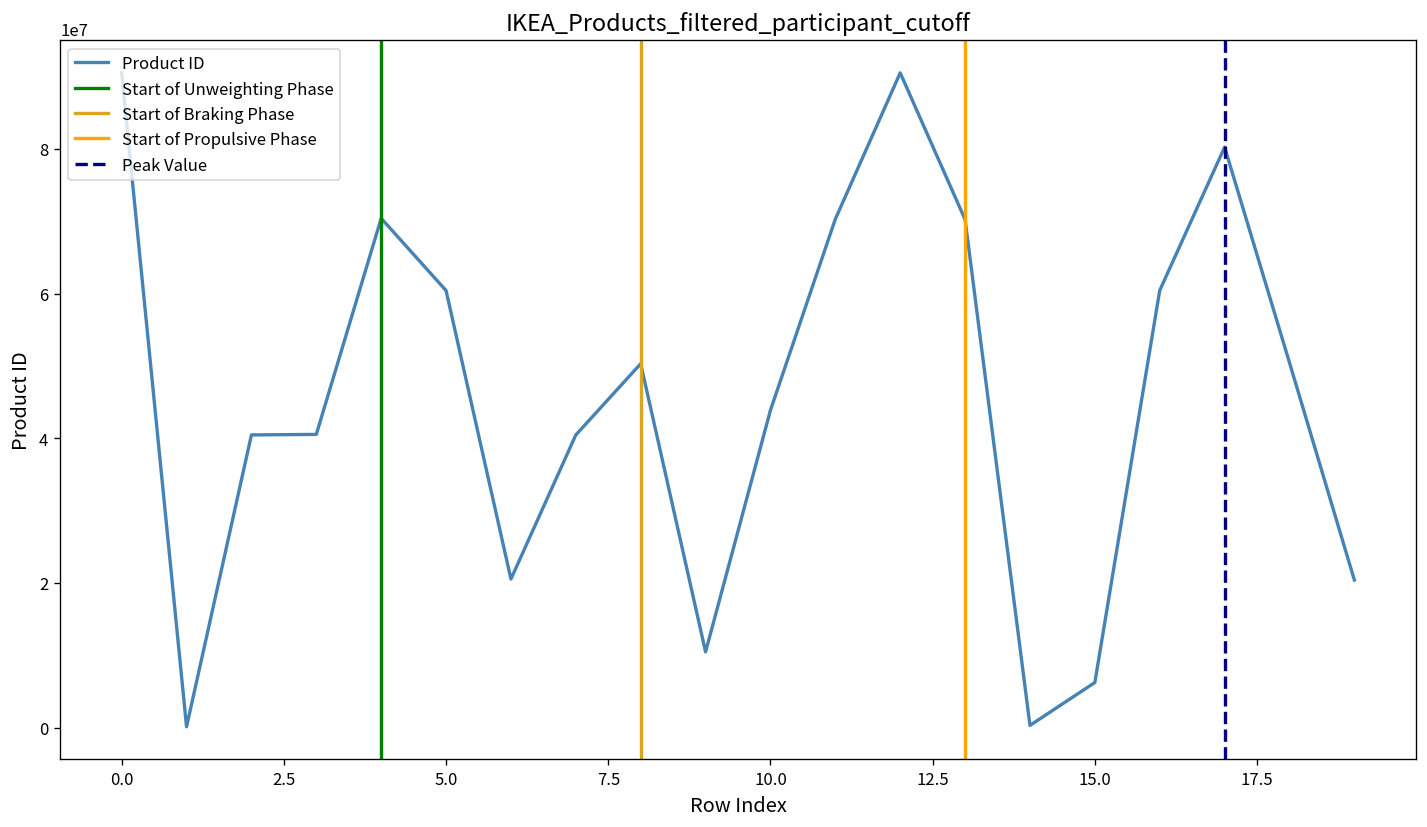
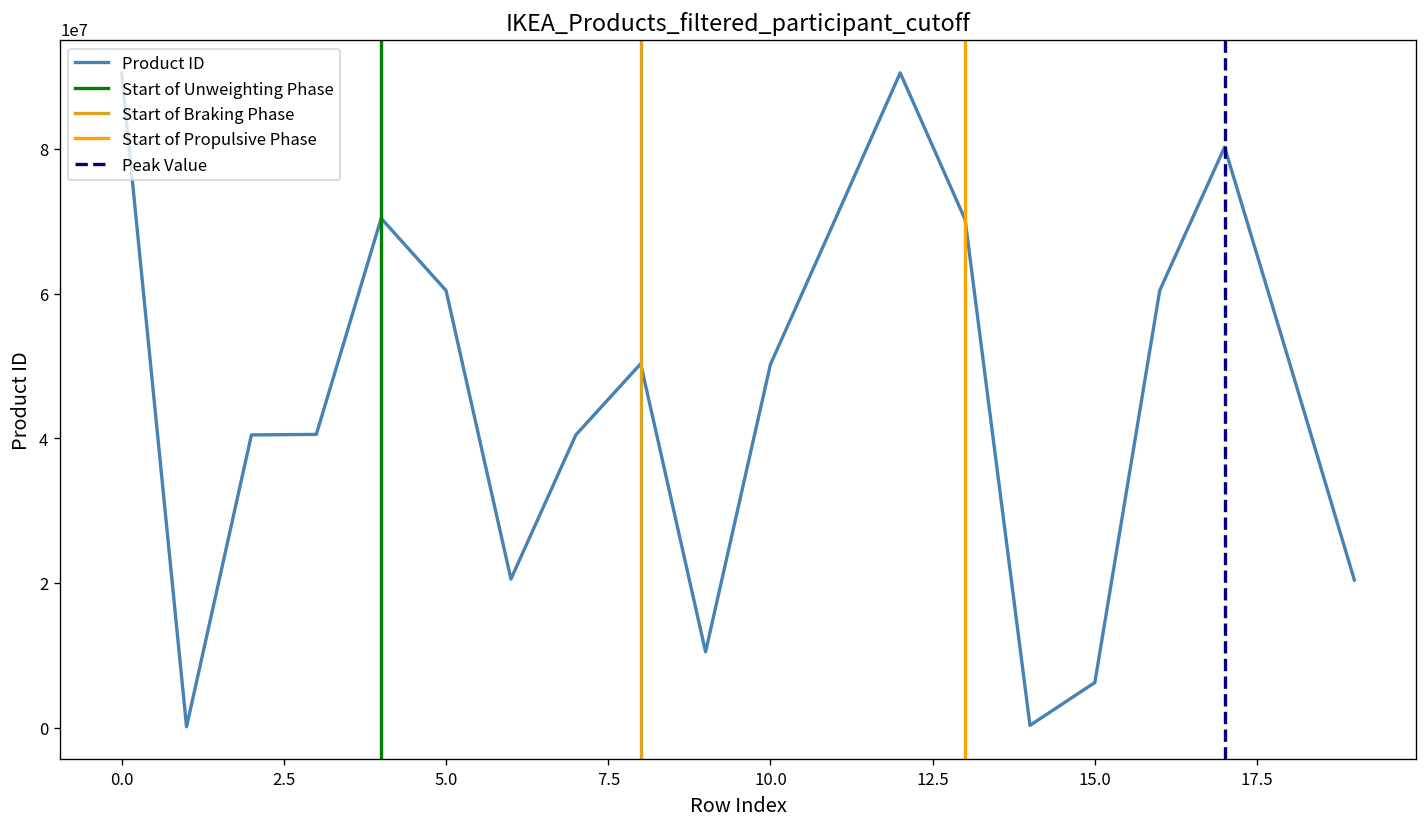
  {
    "5.0": 60000000,
-   "10.0": 44000000,
+   "10.0": 50000000,
    "15.0": 6000000
  }
